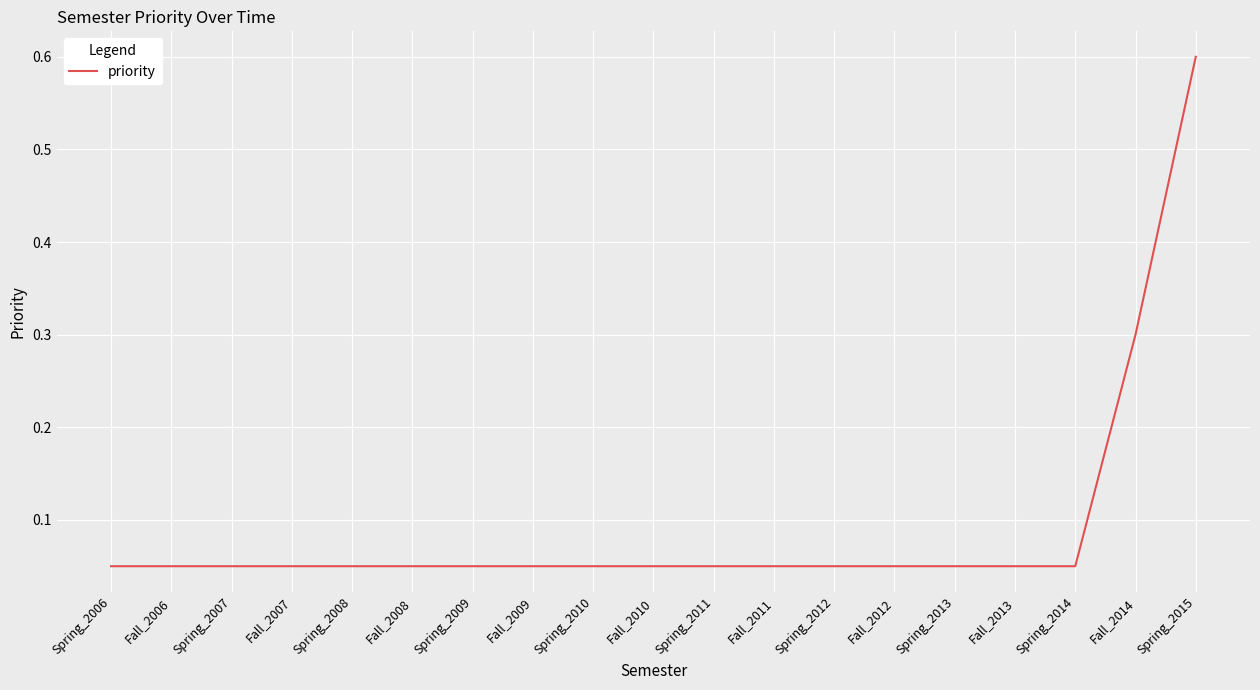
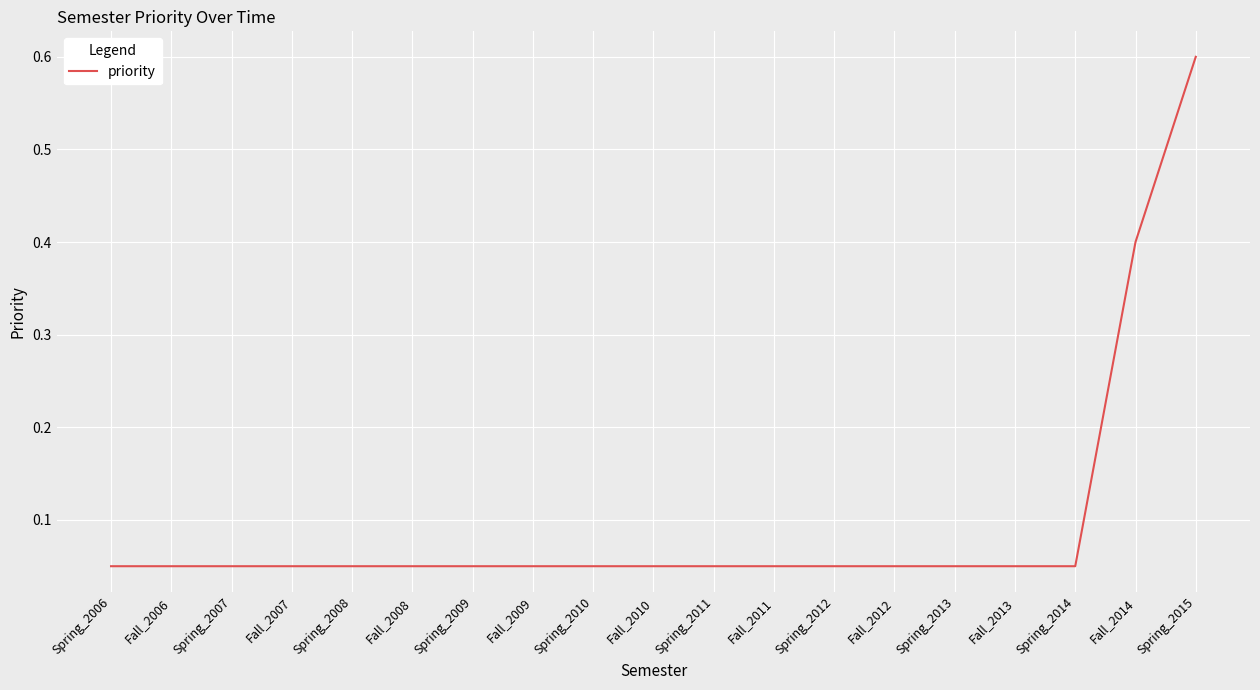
  {
    "Spring_2006": 0.05,
    "Fall_2006": 0.05,
    "Spring_2007": 0.05,
    "Fall_2007": 0.05,
    "Spring_2008": 0.05,
    "Fall_2008": 0.05,
    "Spring_2009": 0.05,
    "Fall_2009": 0.05,
    "Spring_2010": 0.05,
    "Fall_2010": 0.05,
    "Spring_2011": 0.05,
    "Fall_2011": 0.05,
    "Spring_2012": 0.05,
    "Fall_2012": 0.05,
    "Spring_2013": 0.05,
    "Fall_2013": 0.05,
    "Spring_2014": 0.05,
-   "Fall_2014": 0.3,
+   "Fall_2014": 0.4,
    "Spring_2015": 0.6
  }
